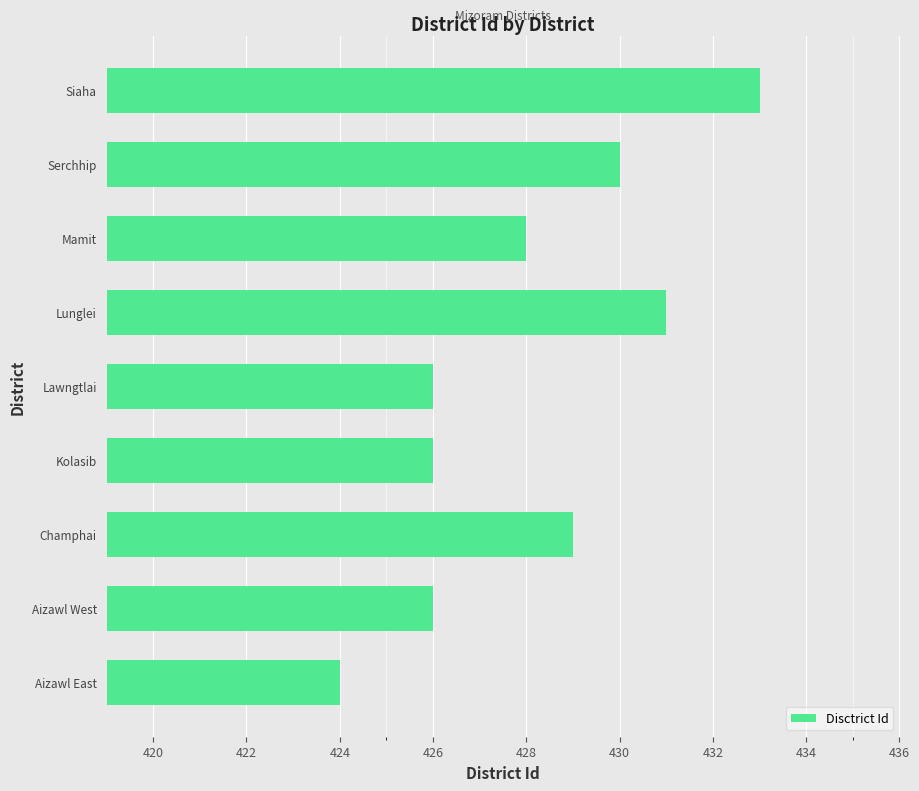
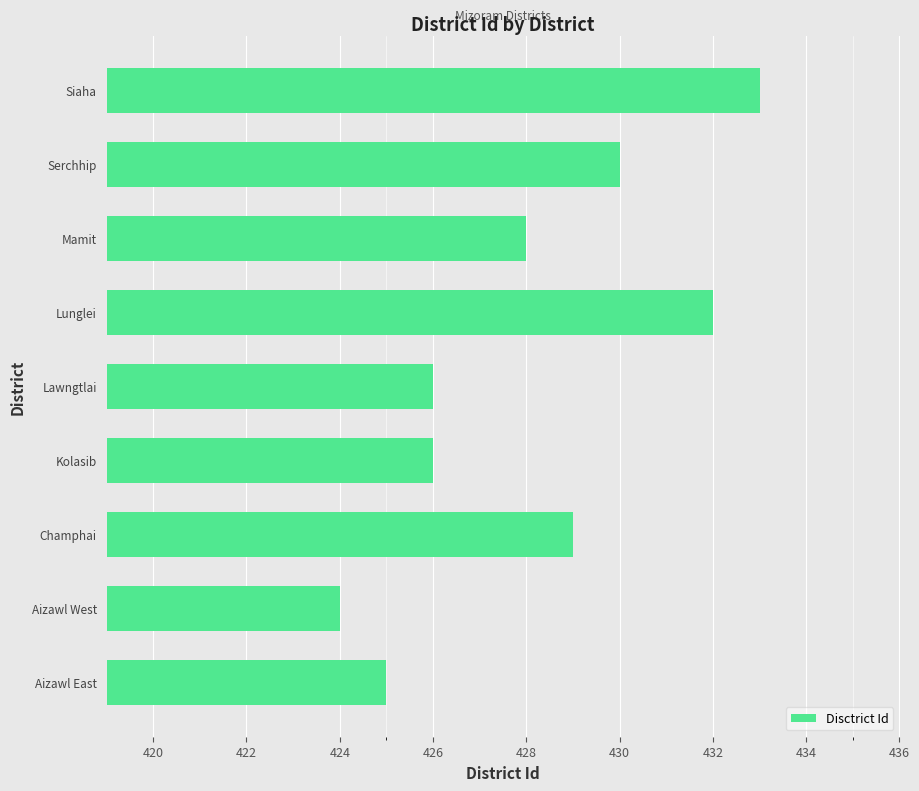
  {
    "Siaha": 433,
    "Serchhip": 430,
    "Mamit": 428,
-   "Lunglei": 431,
+   "Lunglei": 432,
    "Lawngtlai": 426,
    "Kolasib": 426,
    "Champhai": 429,
-   "Aizawl West": 426,
-   "Aizawl East": 424
+   "Aizawl West": 424,
+   "Aizawl East": 425
  }
